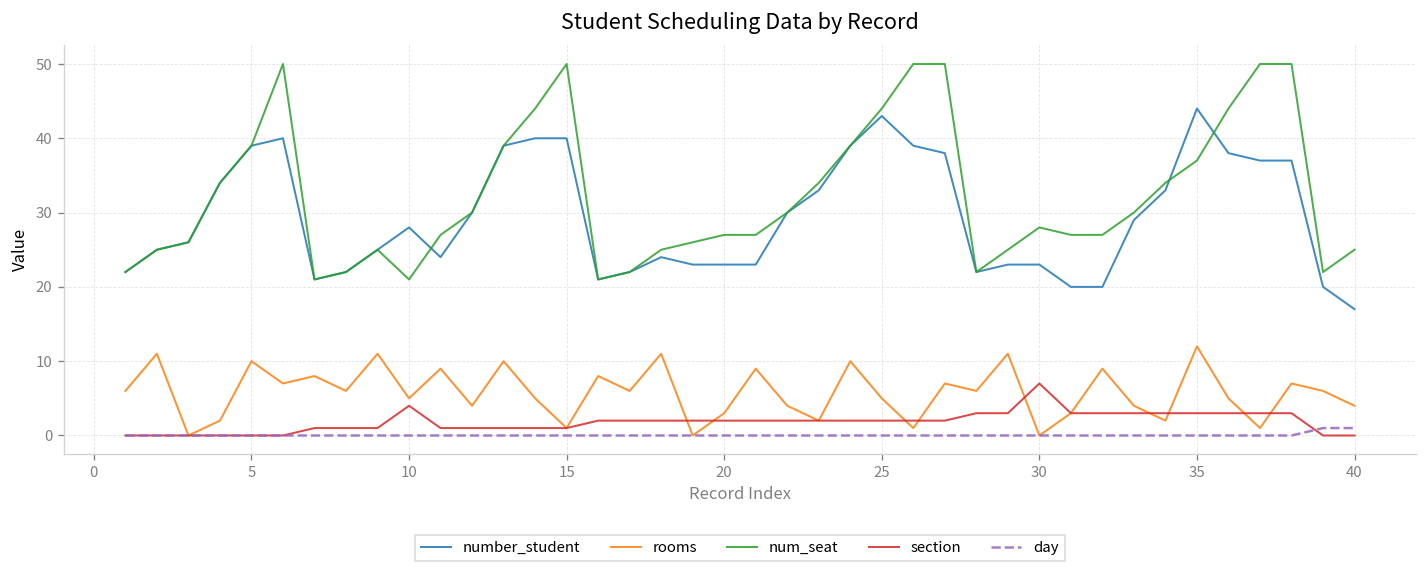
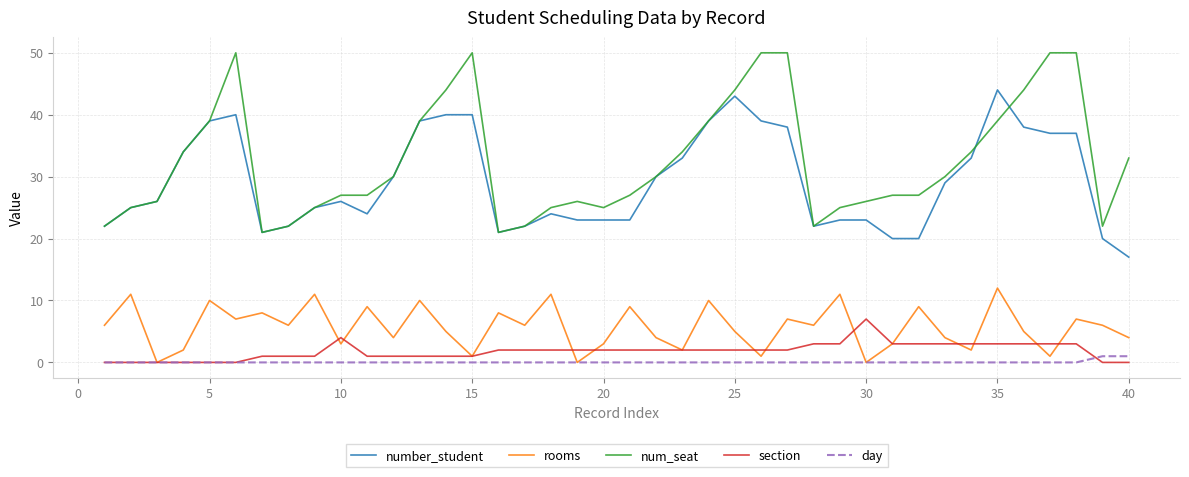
  {
    "number_student": {
-     "10": 28,
+     "10": 26,
      "15": 40,
      "20": 23,
      "25": 43,
      "30": 23,
      "35": 44,
      "40": 17
    },
    "rooms": {
      "5": 10,
-     "10": 5,
+     "10": 3,
      "20": 3,
      "25": 5,
      "35": 12,
      "40": 4
    },
    "num_seat": {
-     "10": 21,
+     "10": 27,
      "15": 50,
-     "20": 27,
+     "20": 25,
      "25": 44,
-     "30": 28,
-     "35": 37,
-     "40": 25
+     "30": 26,
+     "35": 39,
+     "40": 33
    },
    "section": {
      "10": 4,
      "20": 2,
      "25": 2,
      "30": 7,
      "35": 3,
      "40": 0
    },
    "day": {
      "10": 0,
      "15": 0,
      "20": 0,
      "25": 0,
      "35": 0,
      "40": 1
    }
  }
